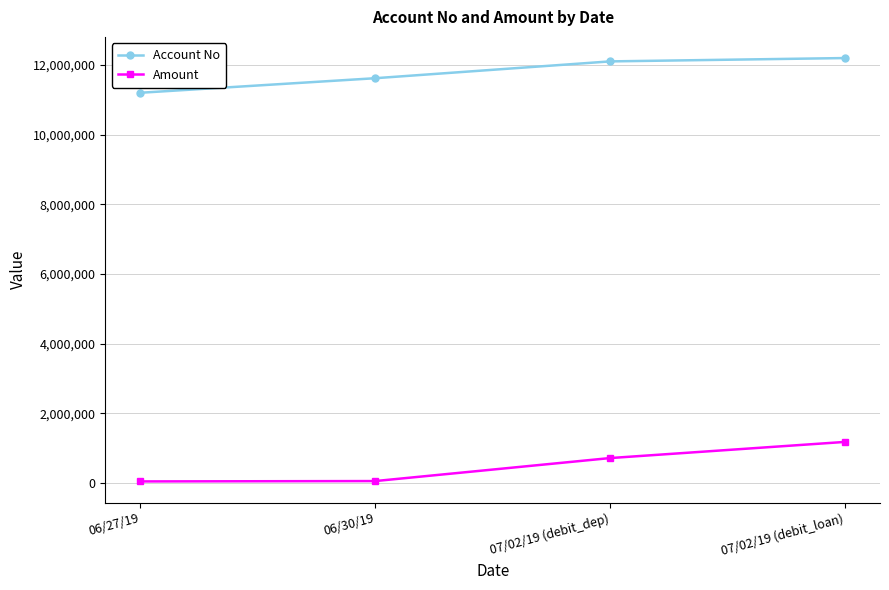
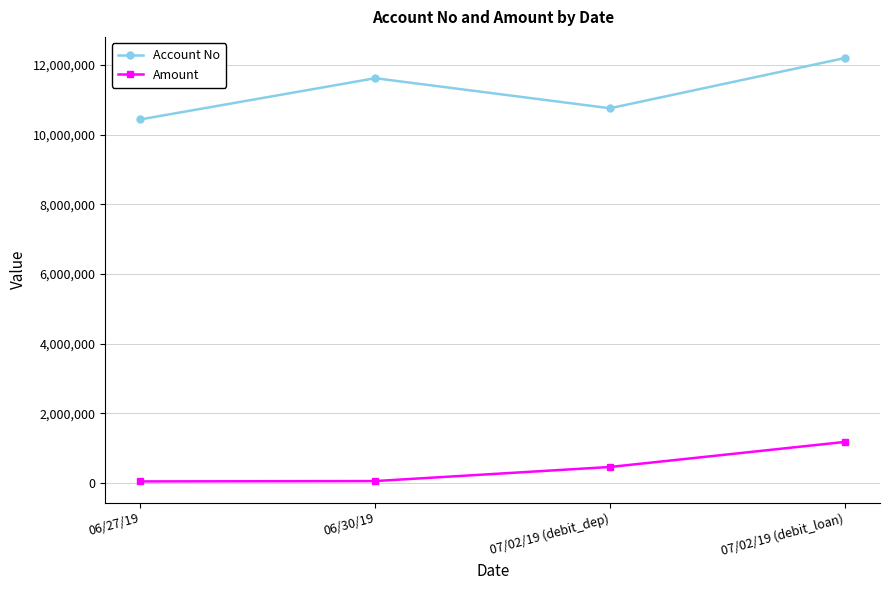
  {
    "Account No": {
-     "06/27/19": "11,200,000",
+     "06/27/19": "10,400,000",
      "06/30/19": "11,600,000",
-     "07/02/19 (debit_dep)": "12,100,000",
+     "07/02/19 (debit_dep)": "10,800,000",
      "07/02/19 (debit_loan)": "12,200,000"
    },
    "Amount": {
      "06/27/19": "0",
      "06/30/19": "100,000",
-     "07/02/19 (debit_dep)": "700,000",
+     "07/02/19 (debit_dep)": "500,000",
      "07/02/19 (debit_loan)": "1,200,000"
    }
  }
